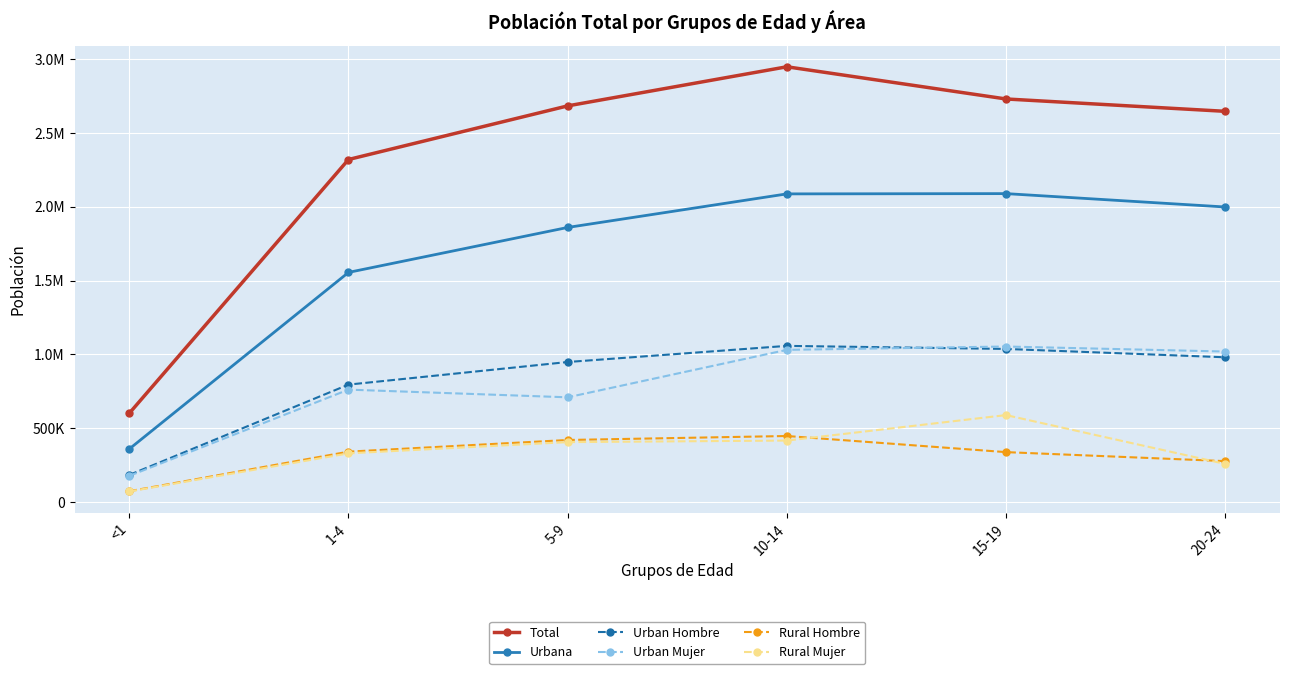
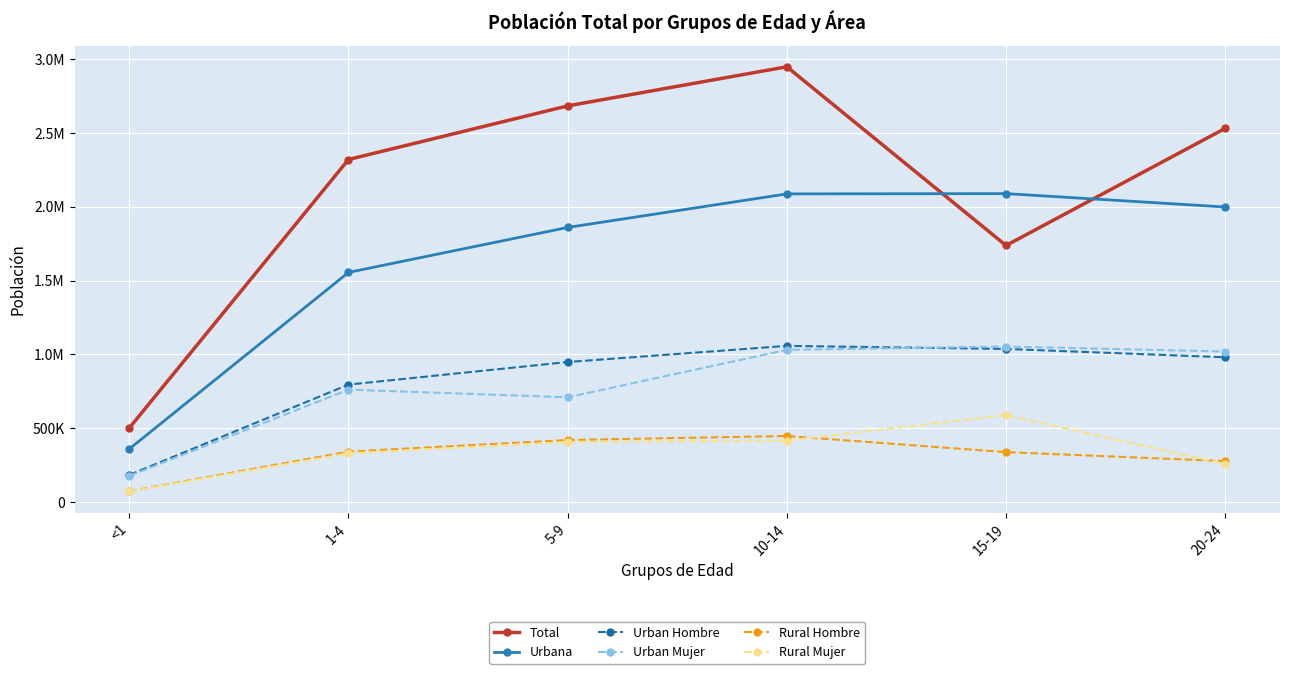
  {
    "Total": {
-     "<1": 600000,
+     "<1": 500000,
      "1-4": 2320000,
      "5-9": 2680000,
      "10-14": 2950000,
-     "15-19": 2730000,
-     "20-24": 2650000
+     "15-19": 1740000,
+     "20-24": 2530000
    },
    "Urban Mujer": {
      "1-4": 760000,
      "5-9": 710000,
      "10-14": 1030000,
      "20-24": 1020000
    },
    "Rural Hombre": {
      "10-14": 450000,
      "15-19": 340000,
      "20-24": 280000
    },
    "Rural Mujer": {
      "10-14": 420000,
      "15-19": 590000,
      "20-24": 260000
    }
  }
